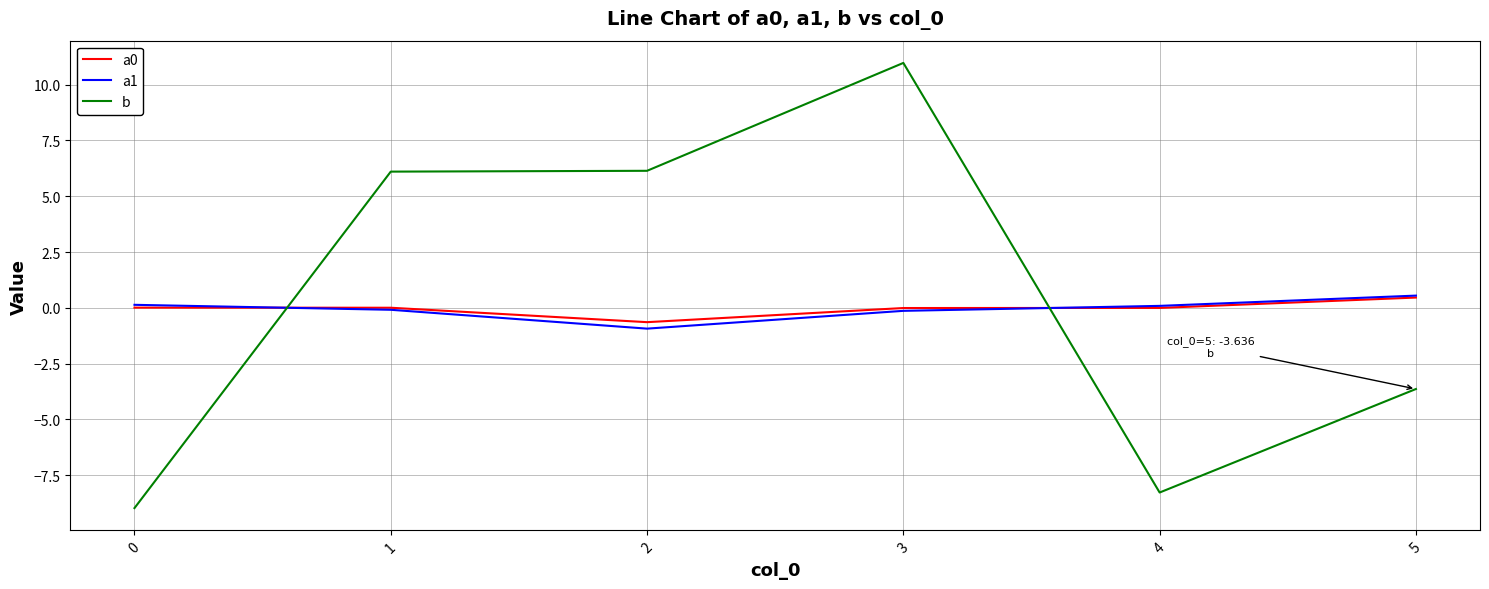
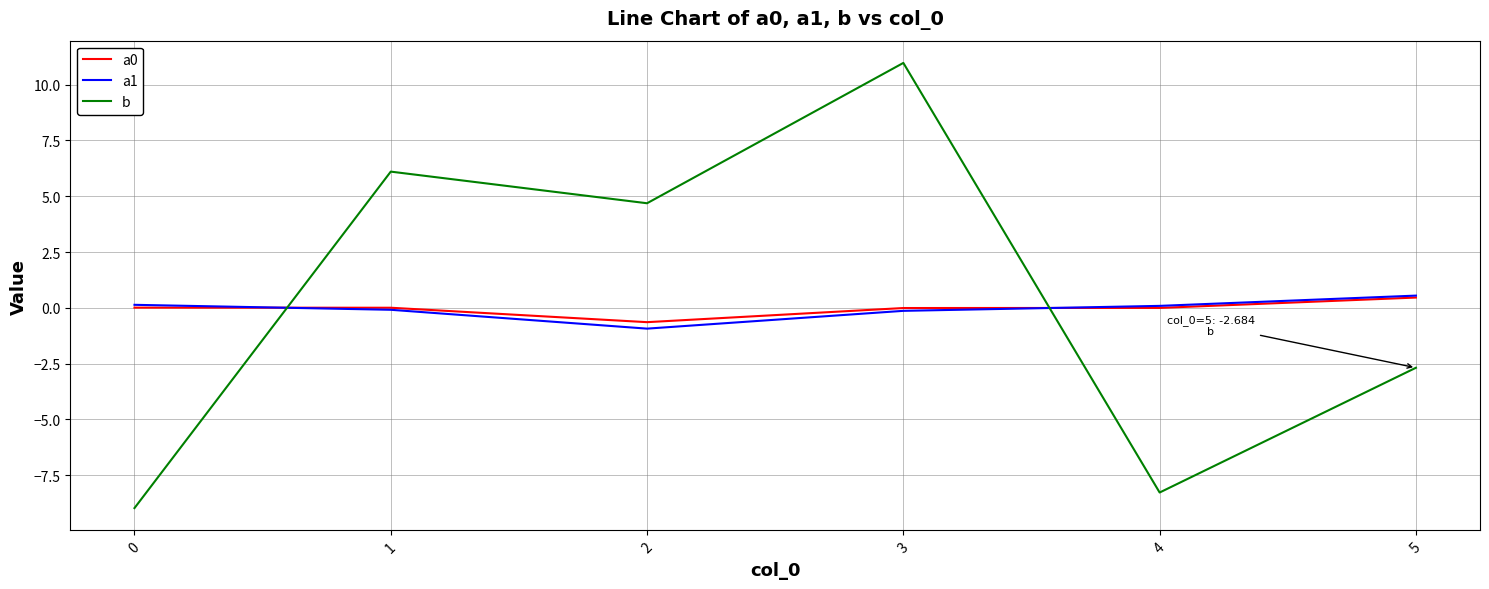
  {
    "a0": {
      "0": 0.0,
      "2": -0.6,
      "3": 0.0
    },
    "a1": {
      "0": 0.1,
      "2": -0.9,
      "3": -0.1
    },
    "b": {
-     "2": 6.1,
-     "5": -3.636
+     "2": 4.7,
+     "5": -2.684
    }
  }
